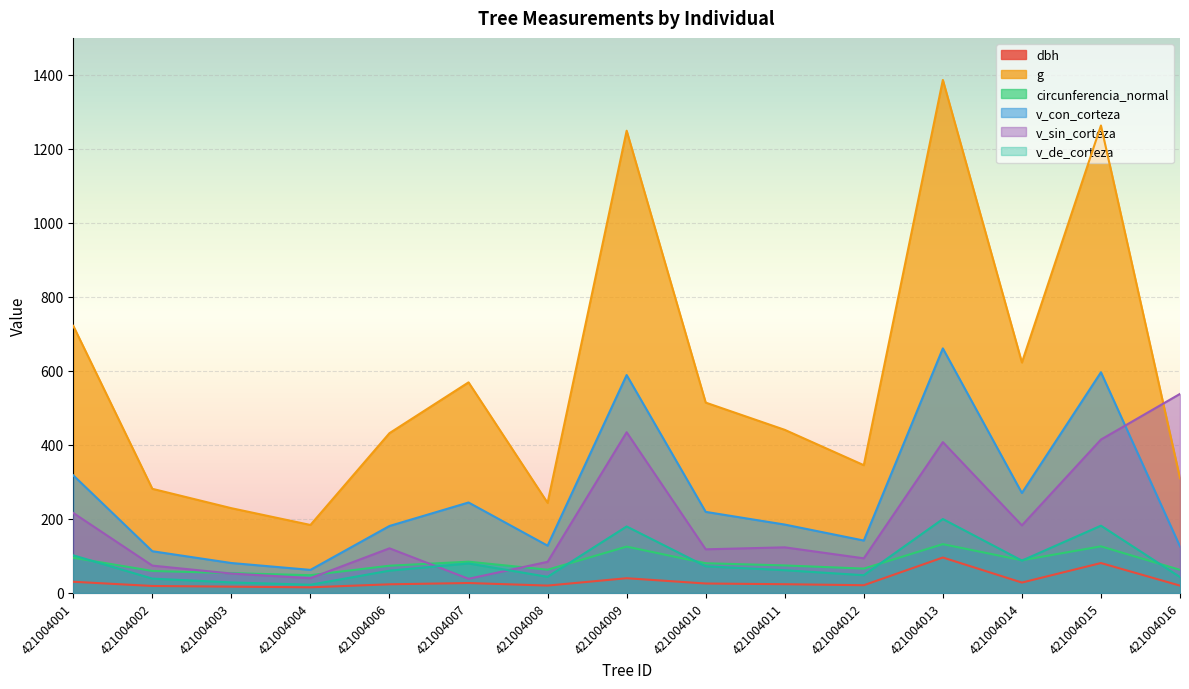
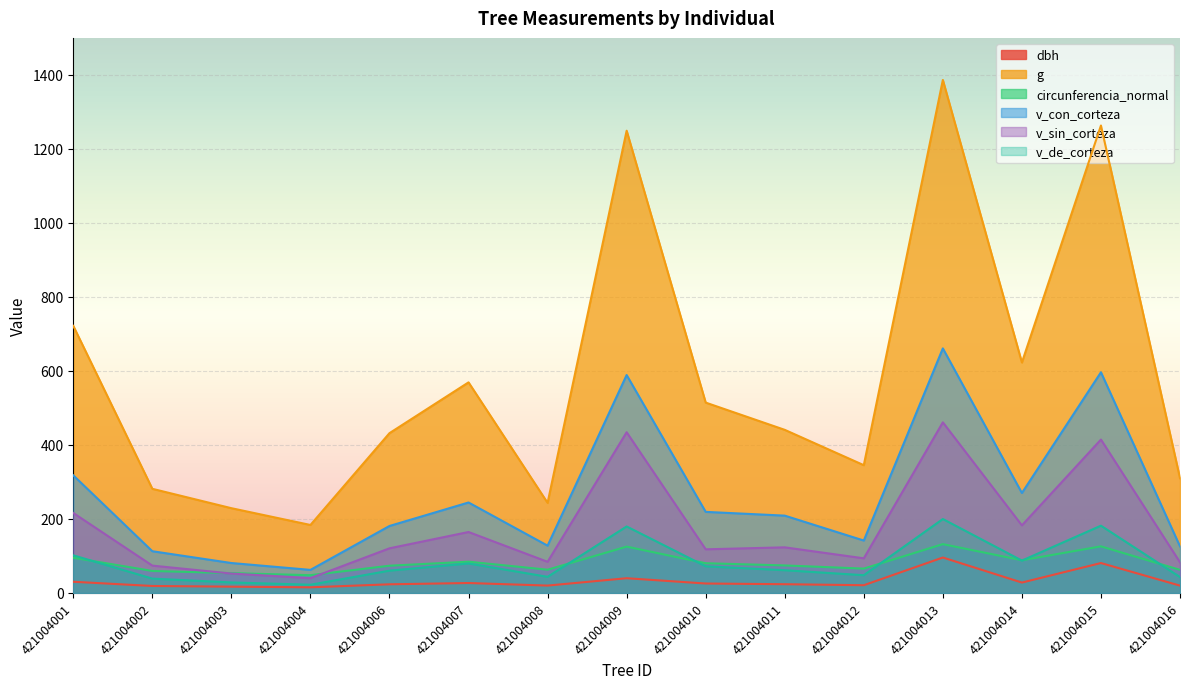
  {
    "dbh": {
      "421004001": 30,
      "421004002": 20,
      "421004003": 20,
      "421004004": 20,
      "421004006": 20,
      "421004007": 30,
      "421004008": 20,
      "421004009": 40,
      "421004010": 30,
      "421004011": 20,
      "421004012": 20,
      "421004013": 100,
      "421004014": 30,
      "421004015": 80,
      "421004016": 20
    },
    "g": {
      "421004001": 720,
      "421004002": 280,
      "421004003": 230,
      "421004004": 180,
      "421004006": 430,
      "421004007": 570,
      "421004008": 240,
      "421004009": 1250,
      "421004010": 510,
      "421004011": 440,
      "421004012": 350,
      "421004013": 1390,
      "421004014": 620,
      "421004016": 310
    },
    "v_con_corteza": {
      "421004001": 320,
      "421004002": 110,
      "421004003": 80,
      "421004004": 60,
      "421004006": 180,
      "421004007": 240,
      "421004008": 130,
      "421004009": 590,
      "421004010": 220,
-     "421004011": 180,
+     "421004011": 210,
      "421004012": 140,
      "421004013": 660,
      "421004014": 270,
      "421004015": 600,
      "421004016": 130
    },
    "v_sin_corteza": {
      "421004001": 220,
      "421004002": 70,
      "421004004": 40,
      "421004006": 120,
-     "421004007": 40,
+     "421004007": 160,
      "421004008": 80,
      "421004009": 430,
      "421004010": 120,
      "421004011": 120,
      "421004012": 90,
-     "421004013": 410,
+     "421004013": 460,
      "421004014": 180,
      "421004015": 410,
-     "421004016": 540
+     "421004016": 80
    }
  }
